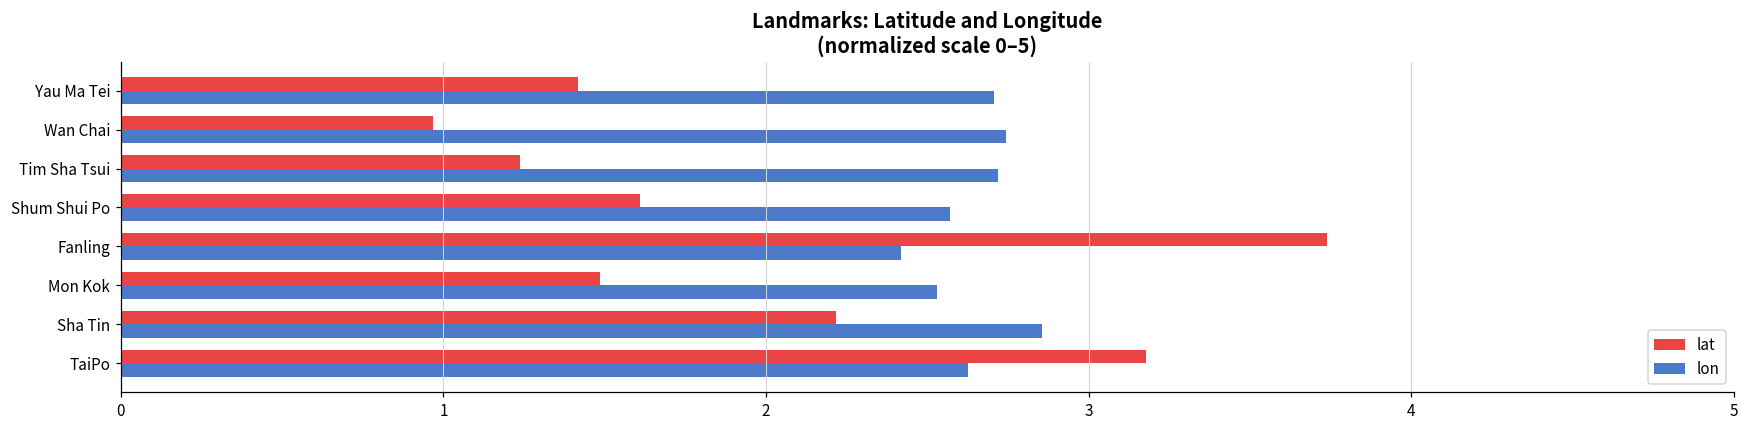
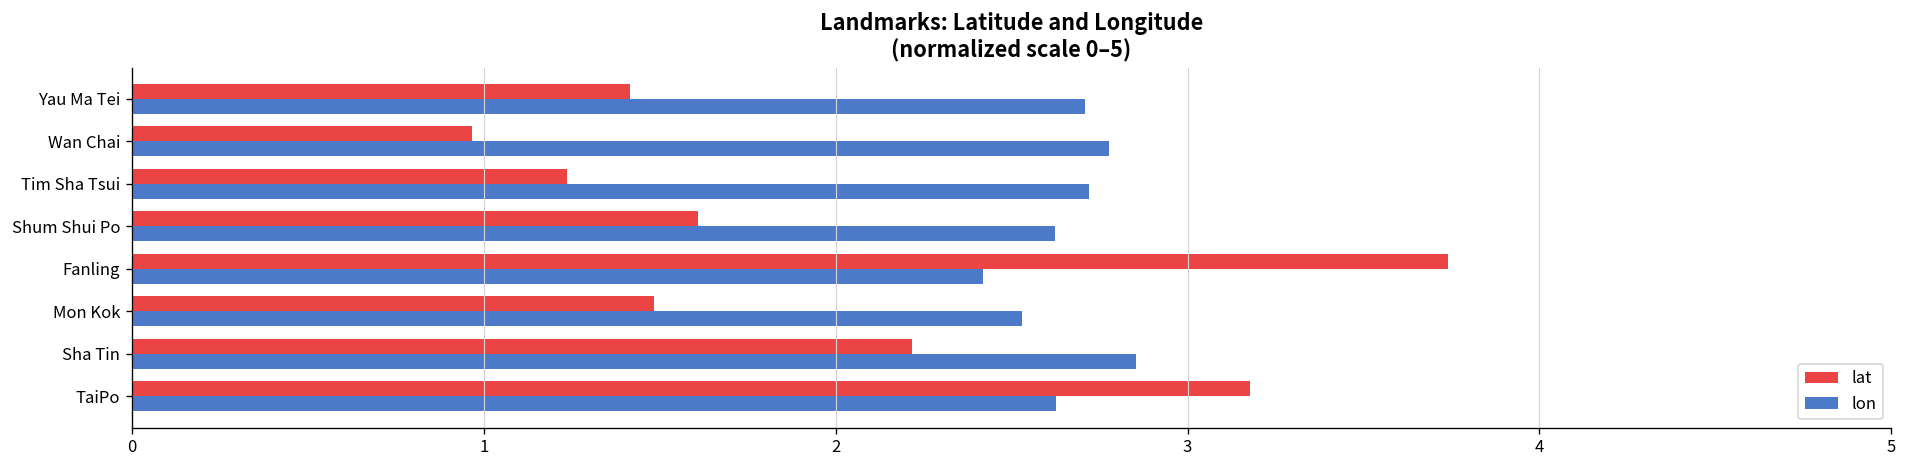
  {
    "lat": {
      "Yau Ma Tei": 1.42,
      "Wan Chai": 0.97,
      "Tim Sha Tsui": 1.24,
      "Shum Shui Po": 1.61,
      "Fanling": 3.74,
      "Mon Kok": 1.49,
      "Sha Tin": 2.22,
      "TaiPo": 3.18
    },
    "lon": {
      "Yau Ma Tei": 2.71,
-     "Wan Chai": 2.74,
+     "Wan Chai": 2.78,
      "Tim Sha Tsui": 2.72,
-     "Shum Shui Po": 2.57,
+     "Shum Shui Po": 2.62,
      "Fanling": 2.42,
      "Mon Kok": 2.53,
      "Sha Tin": 2.85,
      "TaiPo": 2.63
    }
  }
